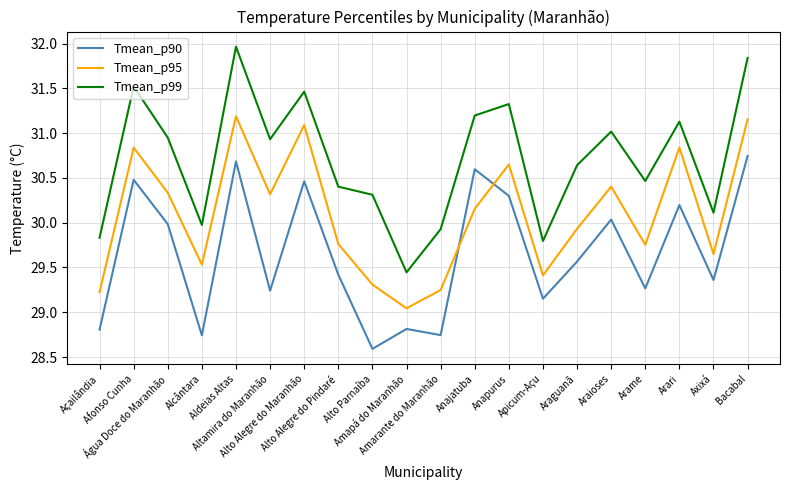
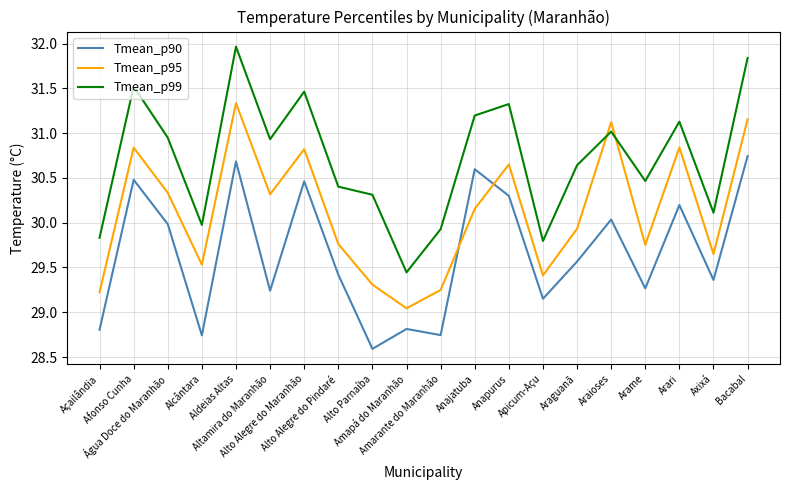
  {
    "Tmean_p90": {
      "Açailândia": 28.8,
      "Afonso Cunha": 30.5,
      "Água Doce do Maranhão": 30.0,
      "Alcântara": 28.7,
      "Aldeias Altas": 30.7,
      "Altamira do Maranhão": 29.2,
      "Alto Alegre do Maranhão": 30.5,
      "Alto Alegre do Pindaré": 29.4,
      "Alto Parnaíba": 28.6,
      "Amapá do Maranhão": 28.8,
      "Amarante do Maranhão": 28.7,
      "Anajatuba": 30.6,
      "Anapurus": 30.3,
      "Apicum-Açu": 29.2,
      "Araguanã": 29.6,
      "Araioses": 30.0,
      "Arame": 29.3,
      "Arari": 30.2,
      "Axixá": 29.4,
      "Bacabal": 30.7
    },
    "Tmean_p95": {
      "Açailândia": 29.2,
      "Afonso Cunha": 30.8,
      "Água Doce do Maranhão": 30.3,
      "Alcântara": 29.5,
-     "Aldeias Altas": 31.2,
+     "Aldeias Altas": 31.3,
      "Altamira do Maranhão": 30.3,
-     "Alto Alegre do Maranhão": 31.1,
+     "Alto Alegre do Maranhão": 30.8,
      "Alto Alegre do Pindaré": 29.8,
      "Alto Parnaíba": 29.3,
      "Amapá do Maranhão": 29.0,
      "Amarante do Maranhão": 29.2,
      "Anajatuba": 30.2,
      "Anapurus": 30.7,
      "Apicum-Açu": 29.4,
      "Araguanã": 29.9,
-     "Araioses": 30.4,
+     "Araioses": 31.1,
      "Arame": 29.8,
      "Arari": 30.8,
      "Axixá": 29.7,
      "Bacabal": 31.2
    },
    "Tmean_p99": {
      "Açailândia": 29.8,
      "Água Doce do Maranhão": 30.9,
      "Alcântara": 30.0,
      "Aldeias Altas": 32.0,
      "Altamira do Maranhão": 30.9,
      "Alto Alegre do Maranhão": 31.5,
      "Alto Alegre do Pindaré": 30.4,
      "Alto Parnaíba": 30.3,
      "Amapá do Maranhão": 29.4,
      "Amarante do Maranhão": 29.9,
      "Anajatuba": 31.2,
      "Anapurus": 31.3,
      "Apicum-Açu": 29.8,
      "Araguanã": 30.6,
      "Araioses": 31.0,
      "Arame": 30.5,
      "Arari": 31.1,
      "Axixá": 30.1,
      "Bacabal": 31.8
    }
  }
